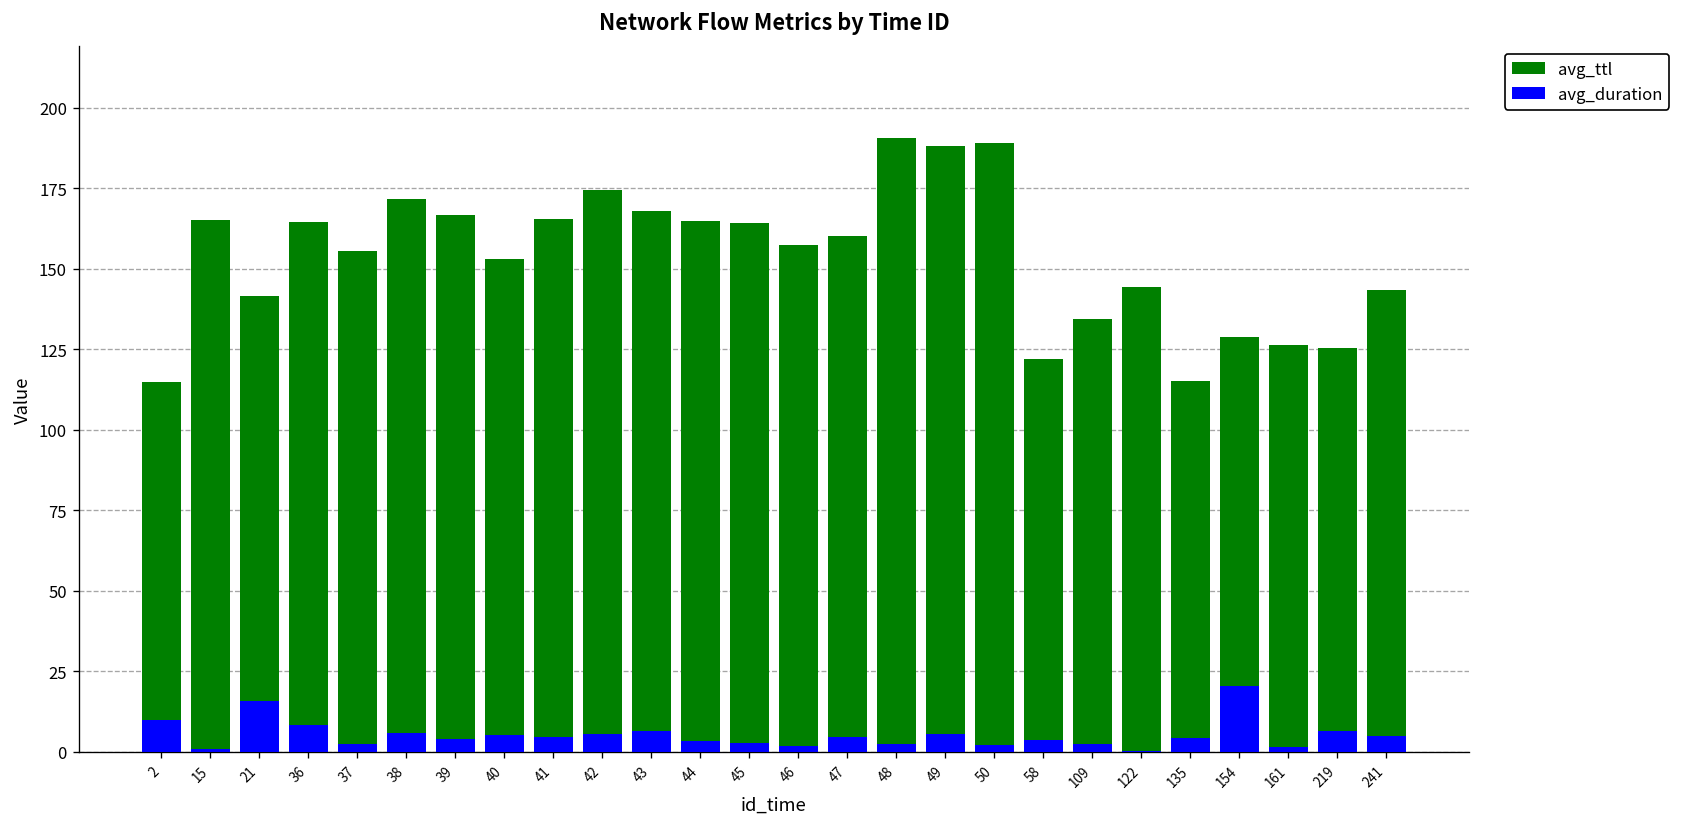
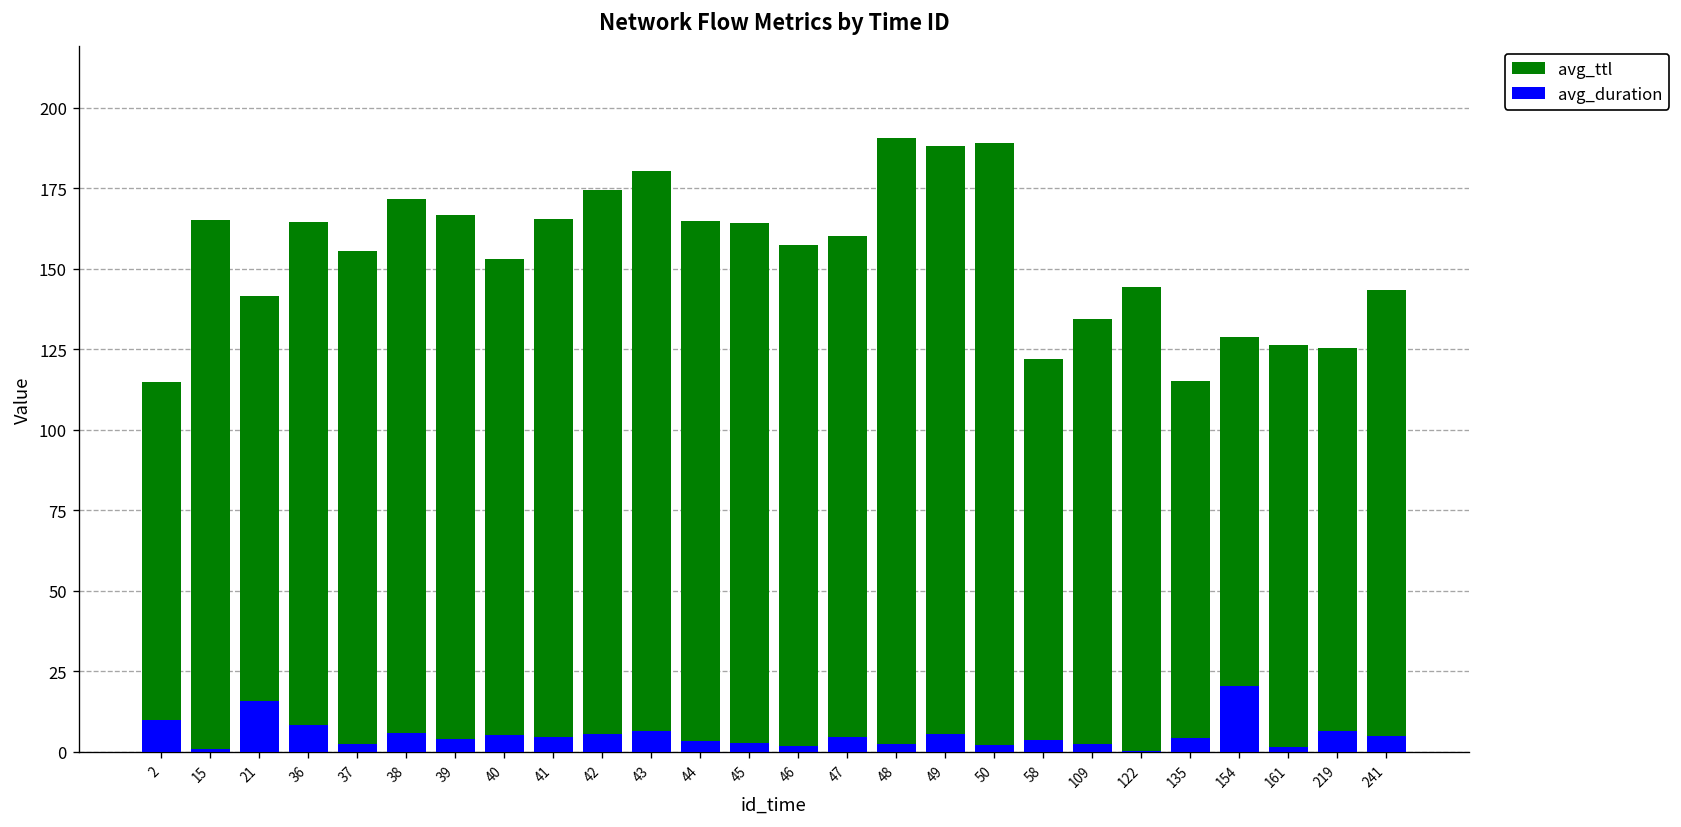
  {
    "avg_ttl": {
      "2": 115,
      "15": 165,
      "21": 142,
      "36": 165,
      "37": 155,
      "38": 172,
      "39": 167,
      "40": 153,
      "41": 165,
      "42": 175,
-     "43": 168,
+     "43": 180,
      "44": 165,
      "45": 164,
      "46": 157,
      "47": 160,
      "48": 191,
      "49": 188,
      "50": 189,
      "58": 122,
      "109": 134,
      "122": 144,
      "135": 115,
      "154": 129,
      "161": 126,
      "219": 125,
      "241": 143
    }
  }
